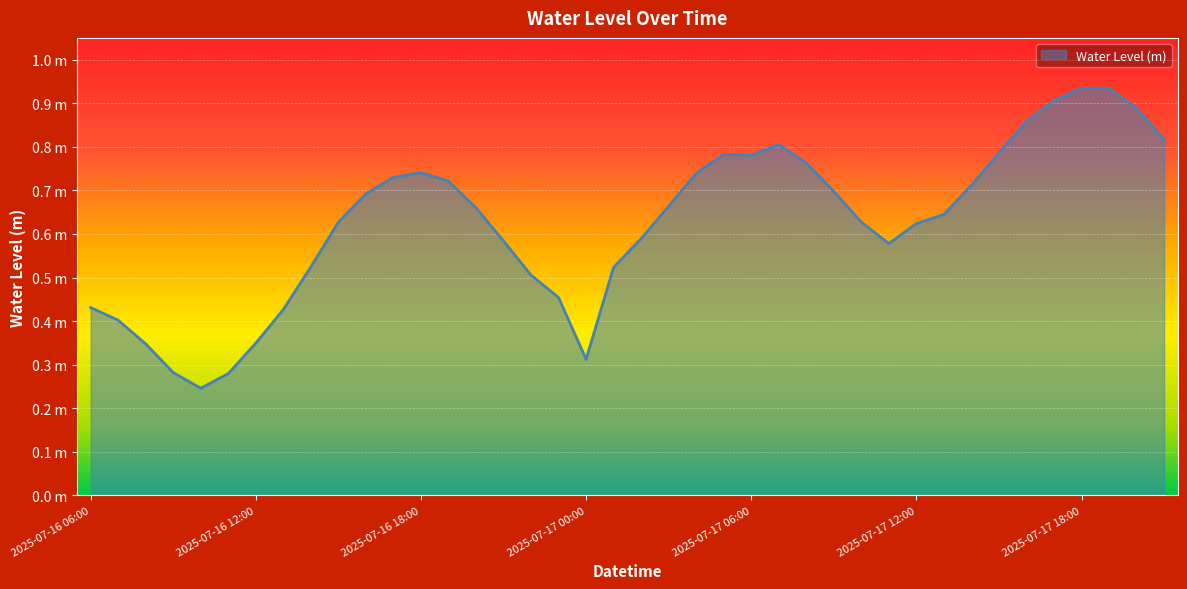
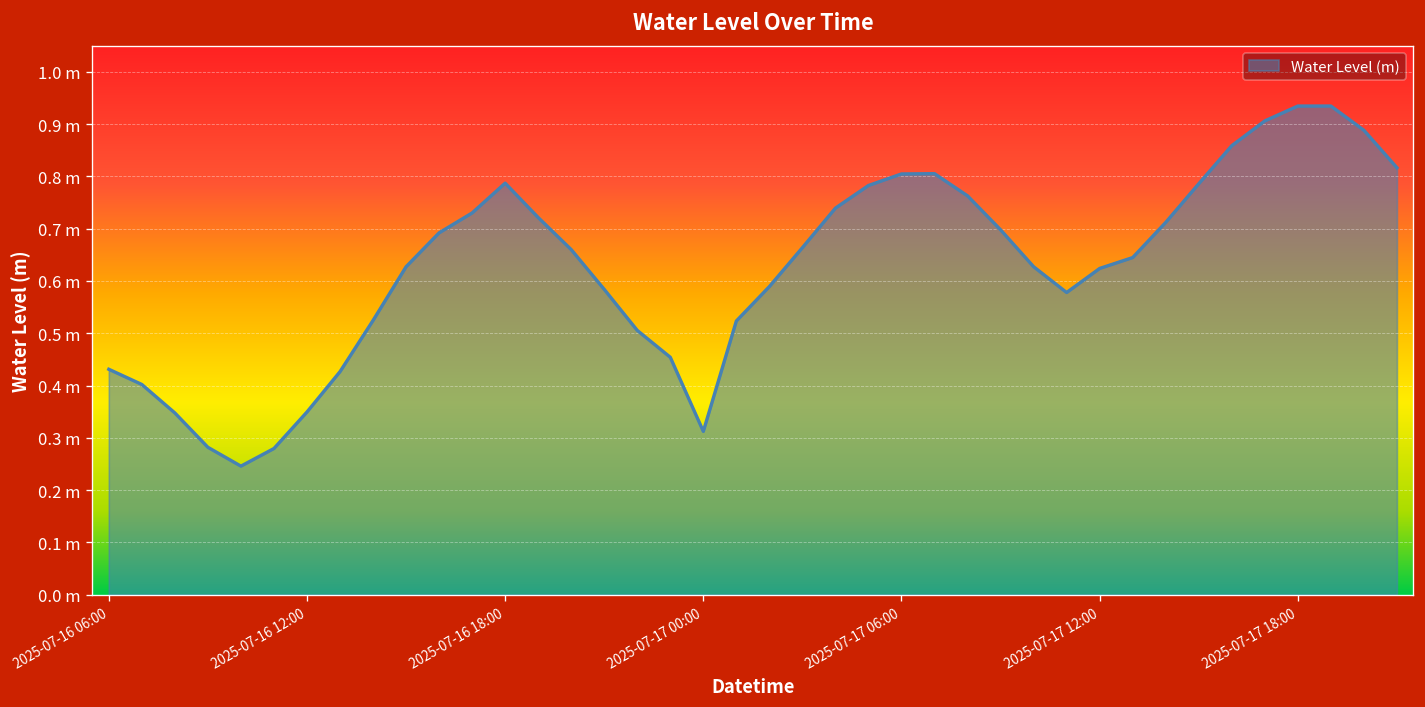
  {
    "2025-07-16 06:00": "0.43 m",
    "2025-07-16 12:00": "0.35 m",
-   "2025-07-16 18:00": "0.74 m",
+   "2025-07-16 18:00": "0.79 m",
    "2025-07-17 00:00": "0.31 m",
-   "2025-07-17 06:00": "0.78 m",
+   "2025-07-17 06:00": "0.80 m",
    "2025-07-17 12:00": "0.62 m",
    "2025-07-17 18:00": "0.93 m"
  }
